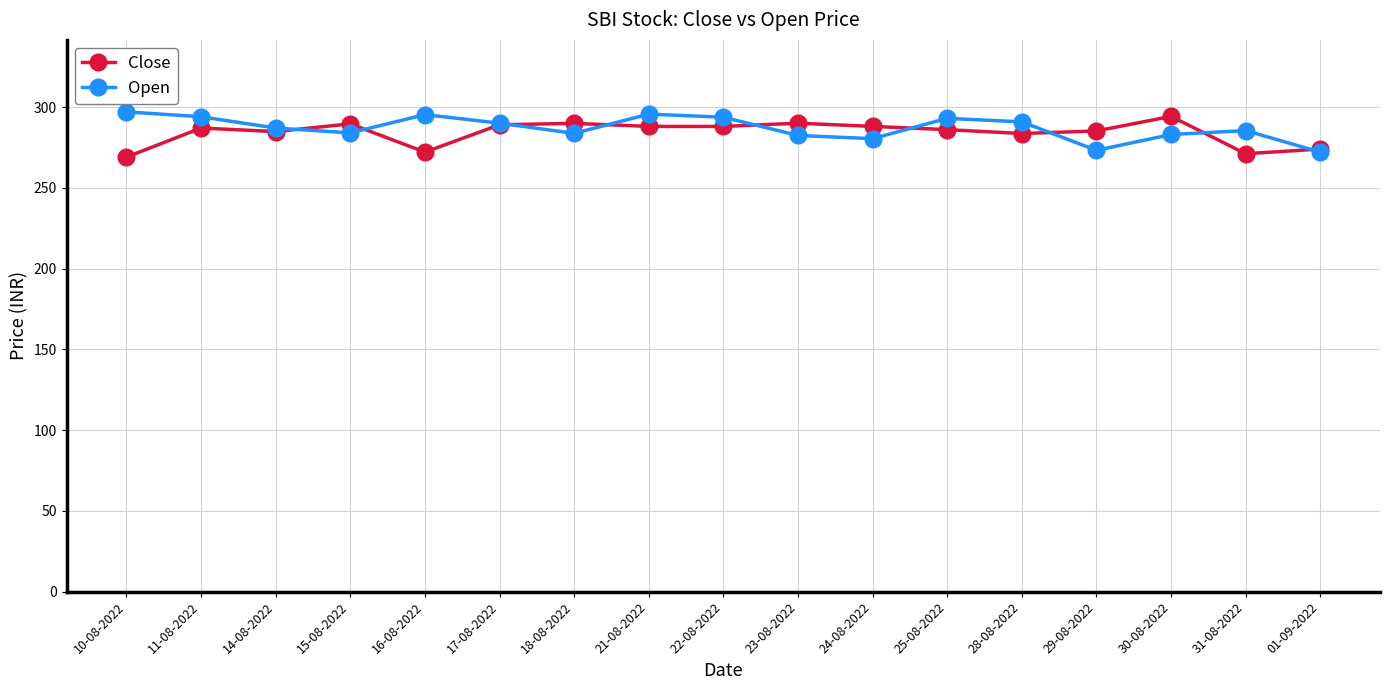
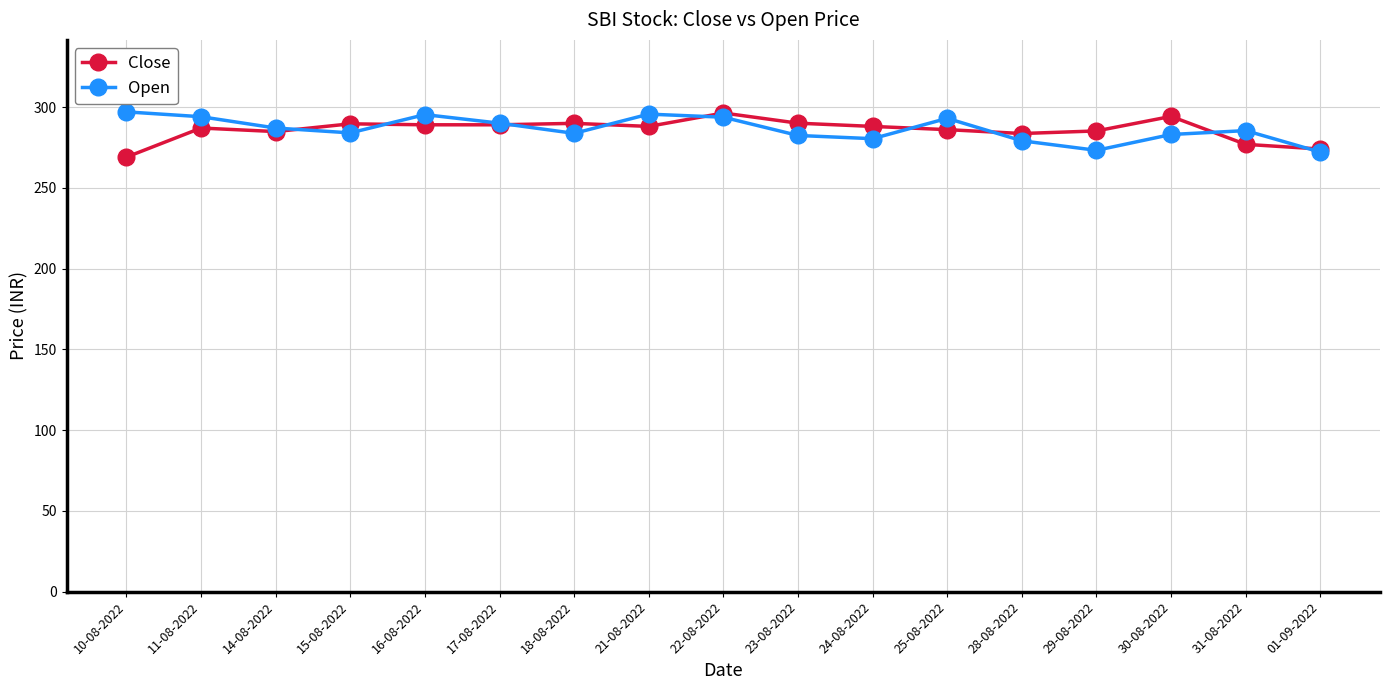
  {
    "Close": {
      "10-08-2022": 269,
      "11-08-2022": 287,
      "14-08-2022": 285,
      "15-08-2022": 290,
-     "16-08-2022": 272,
+     "16-08-2022": 289,
      "18-08-2022": 290,
      "21-08-2022": 288,
-     "22-08-2022": 288,
+     "22-08-2022": 296,
      "23-08-2022": 290,
      "24-08-2022": 288,
      "25-08-2022": 286,
      "28-08-2022": 284,
      "29-08-2022": 285,
      "30-08-2022": 294,
-     "31-08-2022": 271,
+     "31-08-2022": 277,
      "01-09-2022": 274
    },
    "Open": {
      "10-08-2022": 297,
      "11-08-2022": 294,
      "14-08-2022": 287,
      "15-08-2022": 284,
      "16-08-2022": 295,
      "18-08-2022": 284,
      "21-08-2022": 296,
      "22-08-2022": 294,
      "23-08-2022": 282,
      "24-08-2022": 280,
      "25-08-2022": 293,
-     "28-08-2022": 291,
+     "28-08-2022": 279,
      "29-08-2022": 273,
      "30-08-2022": 283,
      "31-08-2022": 285,
      "01-09-2022": 272
    }
  }
